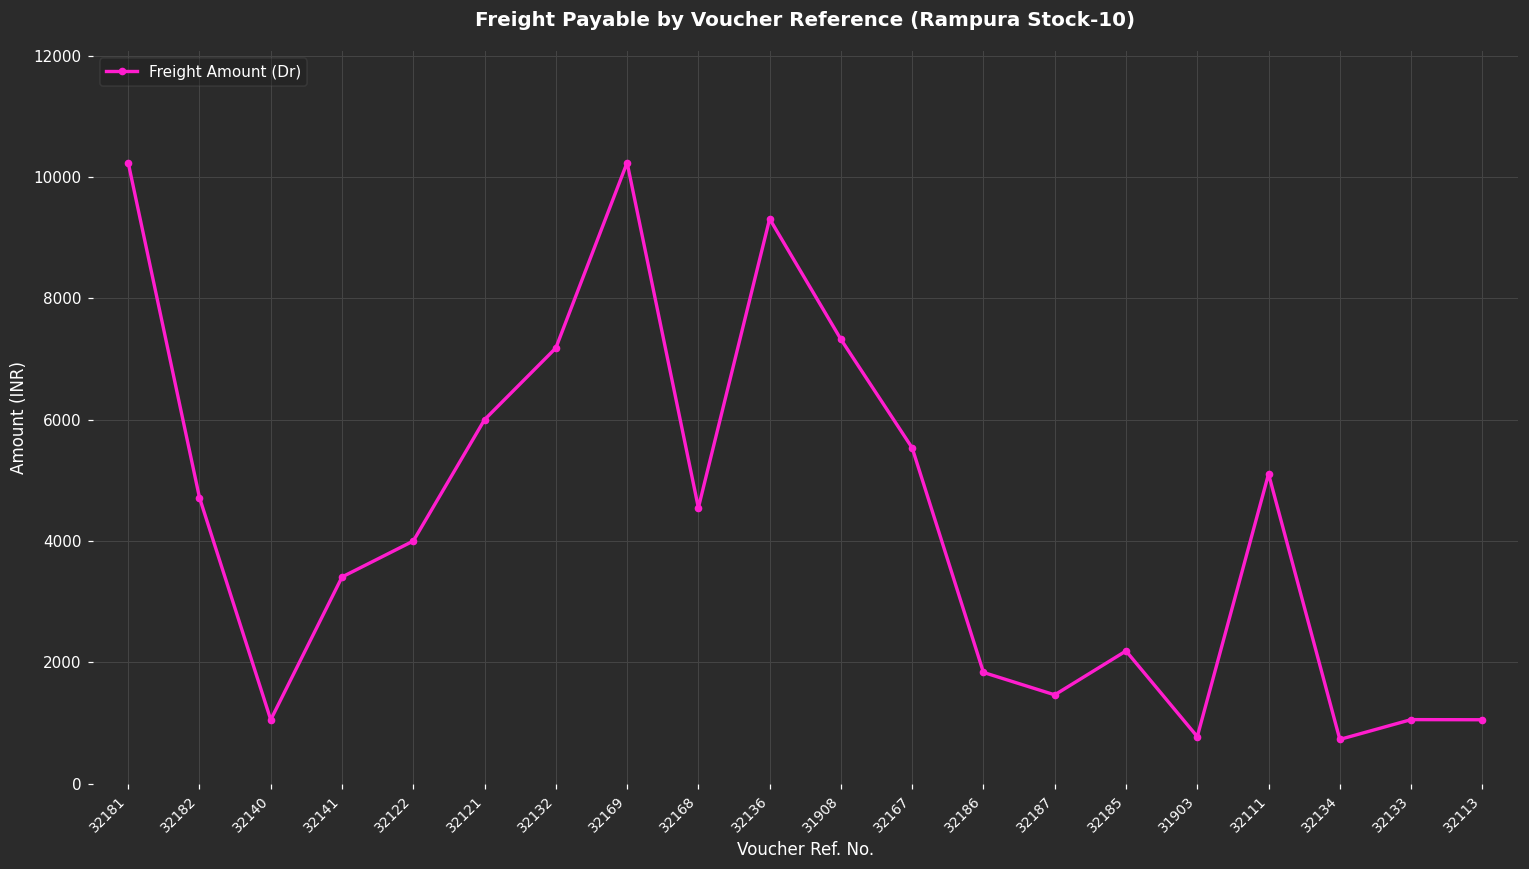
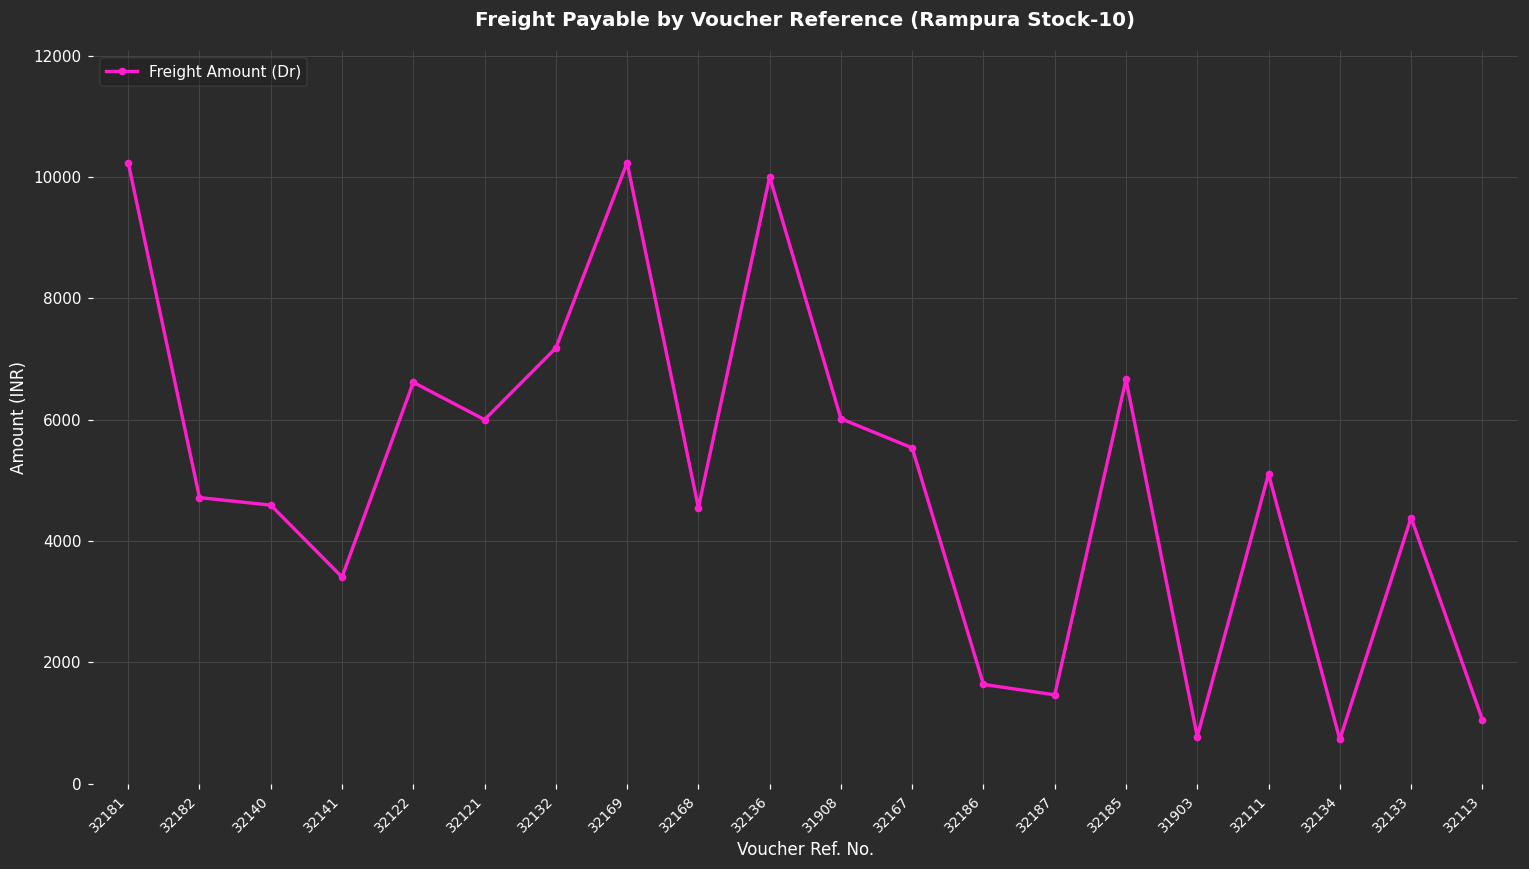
  {
    "32181": 10200,
    "32182": 4700,
-   "32140": 1100,
+   "32140": 4600,
    "32141": 3400,
-   "32122": 4000,
+   "32122": 6600,
    "32121": 6000,
    "32132": 7200,
    "32169": 10200,
    "32168": 4500,
-   "32136": 9300,
-   "31908": 7300,
+   "32136": 10000,
+   "31908": 6000,
    "32167": 5500,
-   "32186": 1800,
+   "32186": 1600,
    "32187": 1500,
-   "32185": 2200,
+   "32185": 6700,
    "31903": 800,
    "32111": 5100,
    "32134": 700,
-   "32133": 1100,
+   "32133": 4400,
    "32113": 1100
  }
